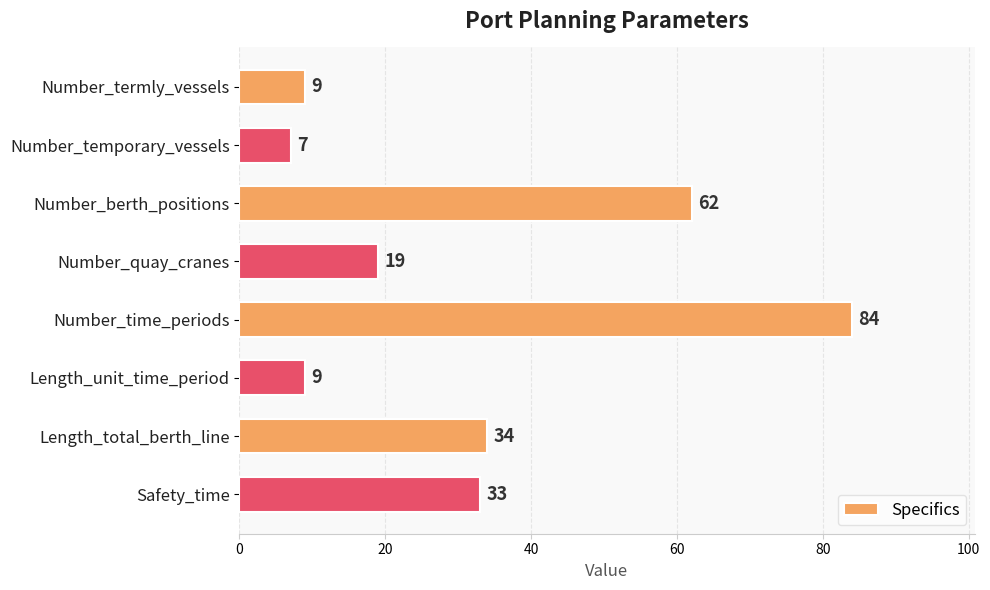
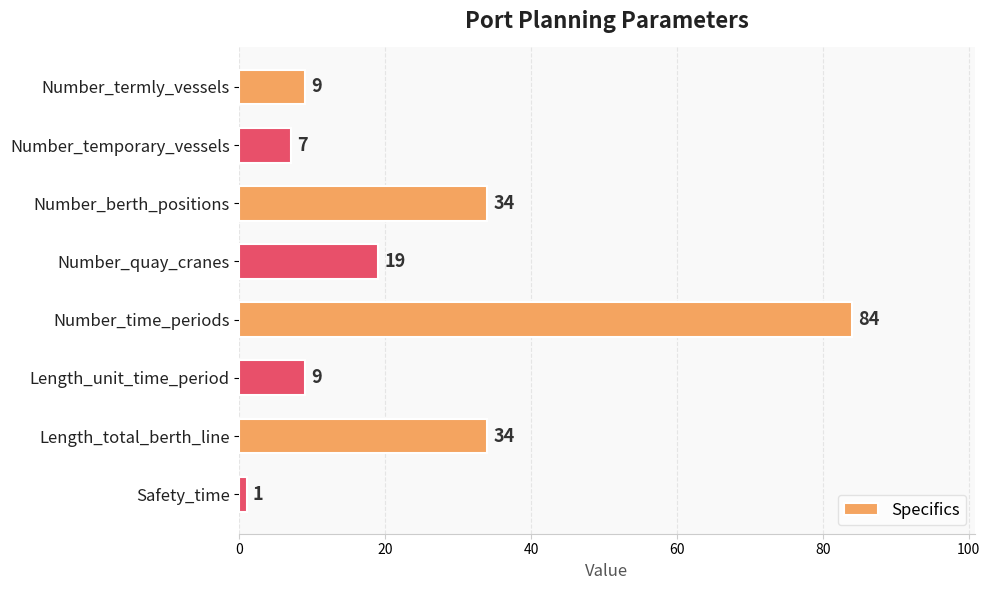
  {
    "Number_termly_vessels": 9,
    "Number_temporary_vessels": 7,
-   "Number_berth_positions": 62,
+   "Number_berth_positions": 34,
    "Number_quay_cranes": 19,
    "Number_time_periods": 84,
    "Length_unit_time_period": 9,
    "Length_total_berth_line": 34,
-   "Safety_time": 33
+   "Safety_time": 1
  }
